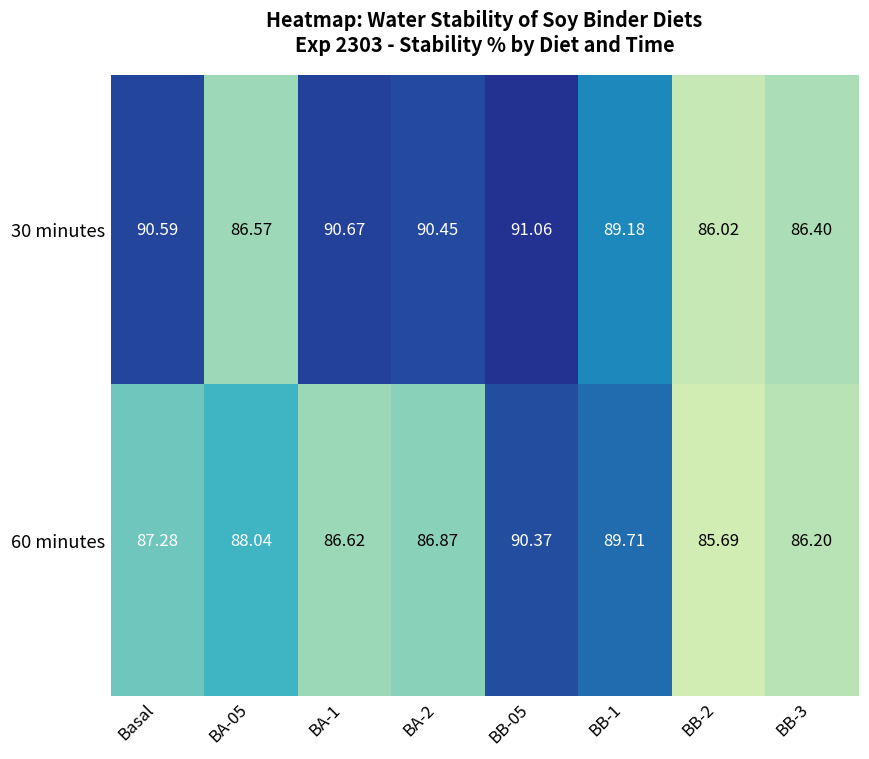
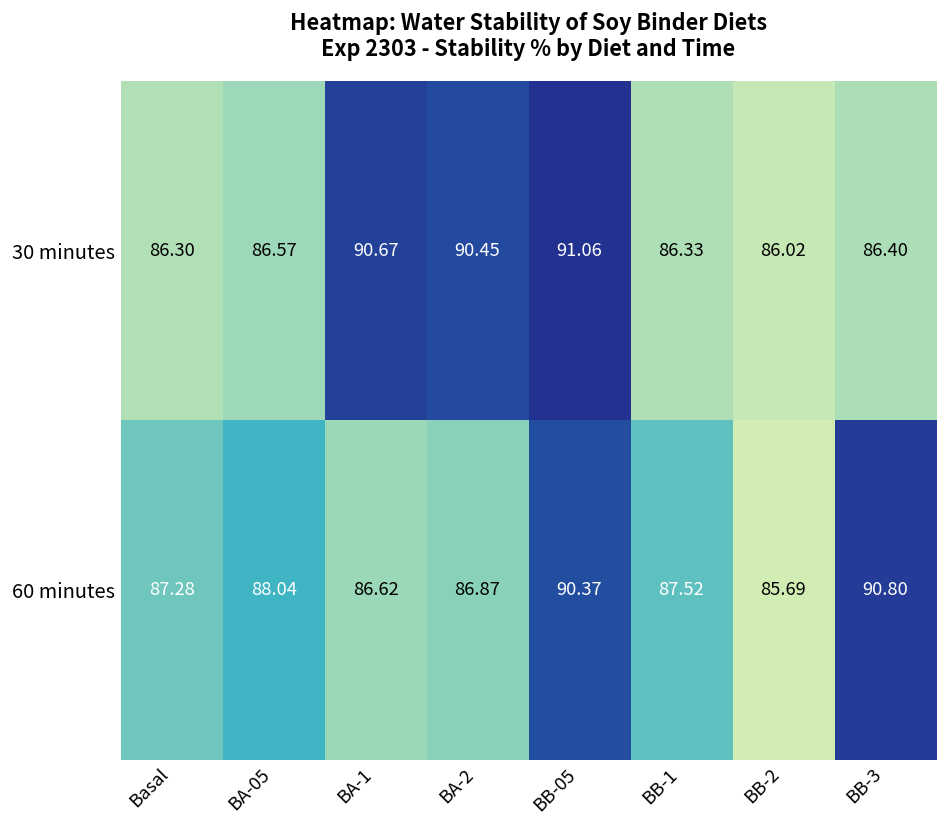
  {
    "30 minutes": {
-     "Basal": 90.59,
+     "Basal": 86.30,
      "BA-05": 86.57,
      "BA-1": 90.67,
      "BA-2": 90.45,
      "BB-05": 91.06,
-     "BB-1": 89.18,
+     "BB-1": 86.33,
      "BB-2": 86.02,
      "BB-3": 86.40
    },
    "60 minutes": {
      "Basal": 87.28,
      "BA-05": 88.04,
      "BA-1": 86.62,
      "BA-2": 86.87,
      "BB-05": 90.37,
-     "BB-1": 89.71,
+     "BB-1": 87.52,
      "BB-2": 85.69,
-     "BB-3": 86.20
+     "BB-3": 90.80
    }
  }
